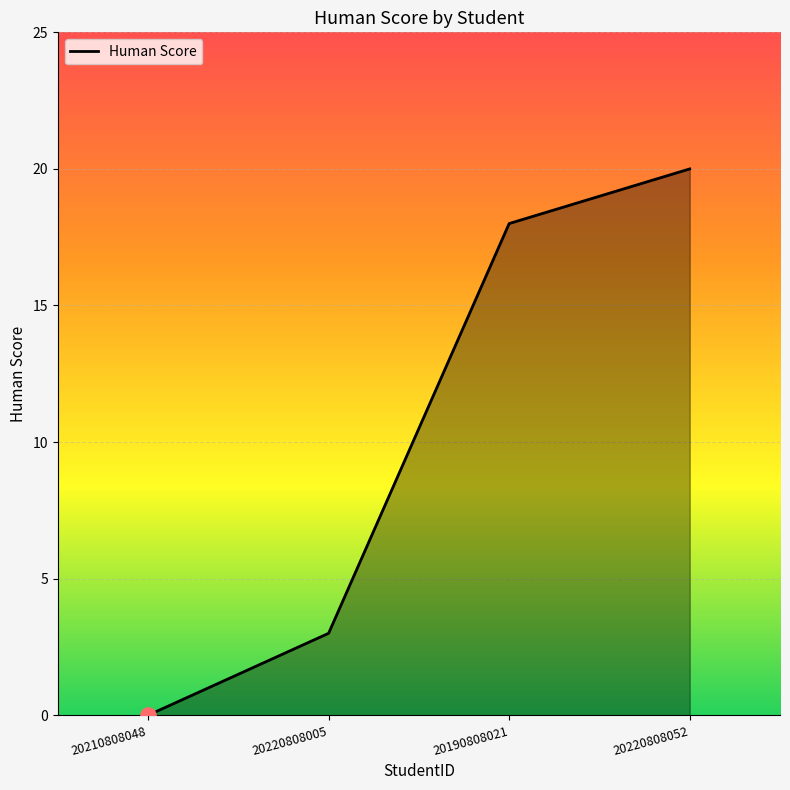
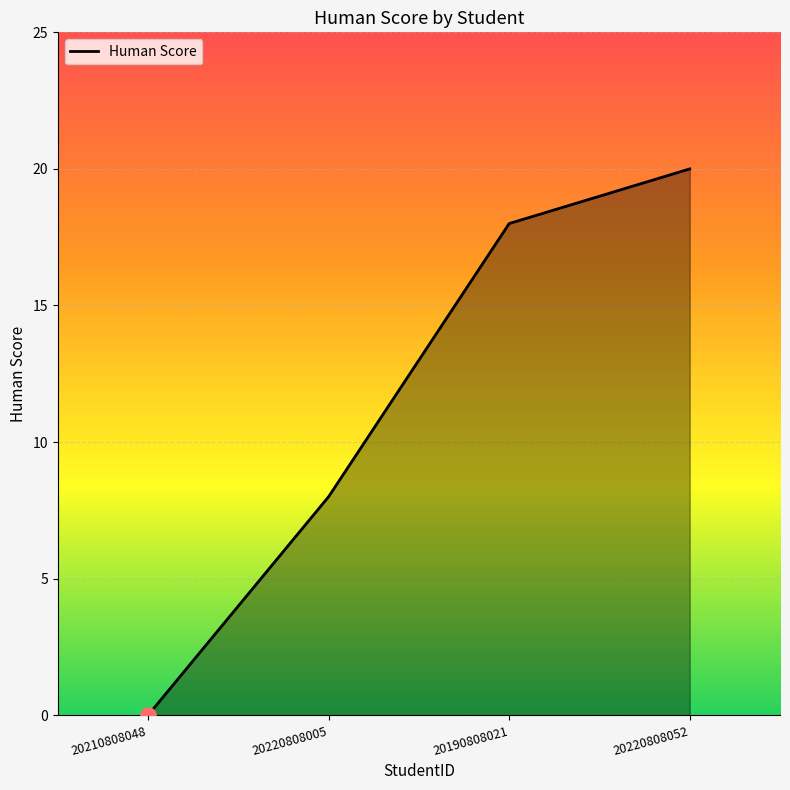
  {
    "Human Score": {
-     "20220808005": 3,
+     "20220808005": 8,
      "20190808021": 18,
      "20220808052": 20
    }
  }
